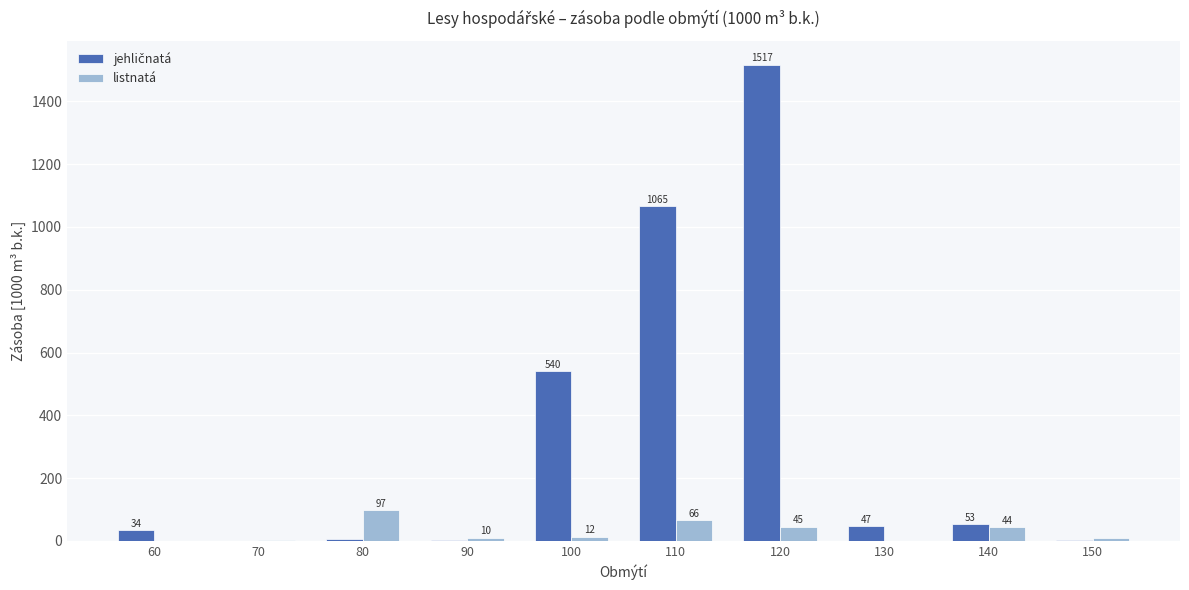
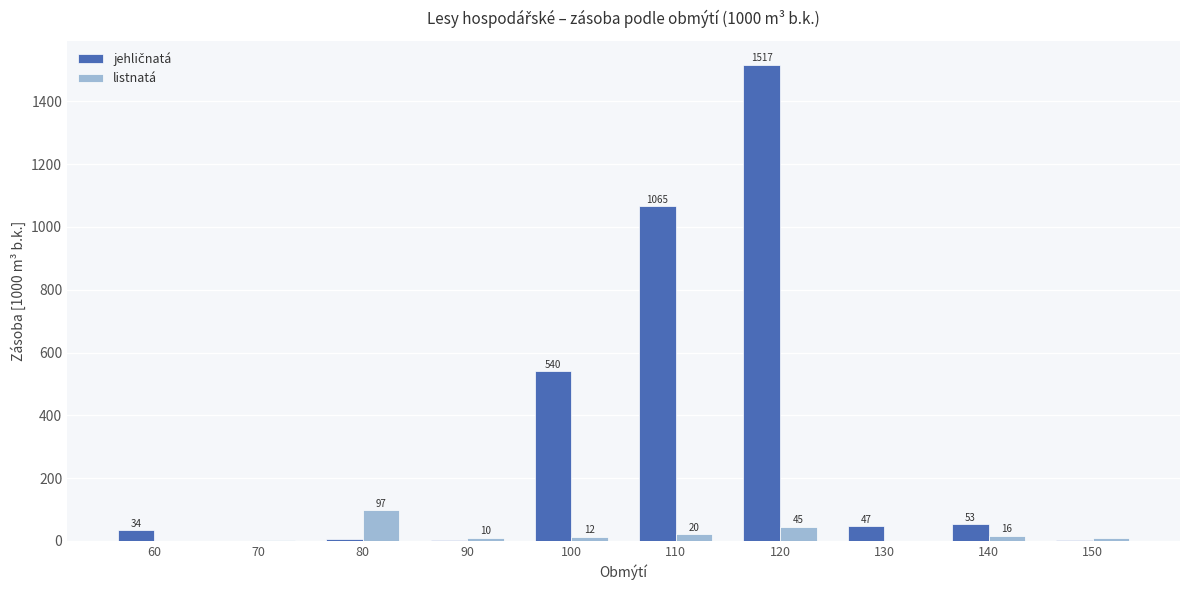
  {
    "jehličnatá": {
      "60": 34,
      "100": 540,
      "110": 1065,
      "120": 1517,
      "130": 47,
      "140": 53
    },
    "listnatá": {
      "80": 97,
      "90": 10,
      "100": 12,
-     "110": 66,
+     "110": 20,
      "120": 45,
-     "140": 44
+     "140": 16
    }
  }
